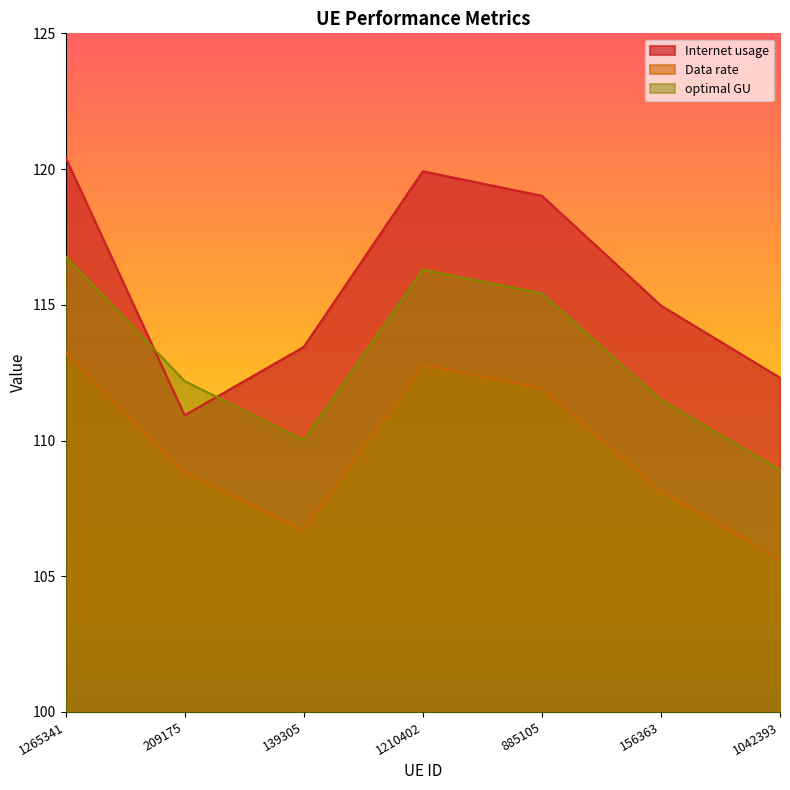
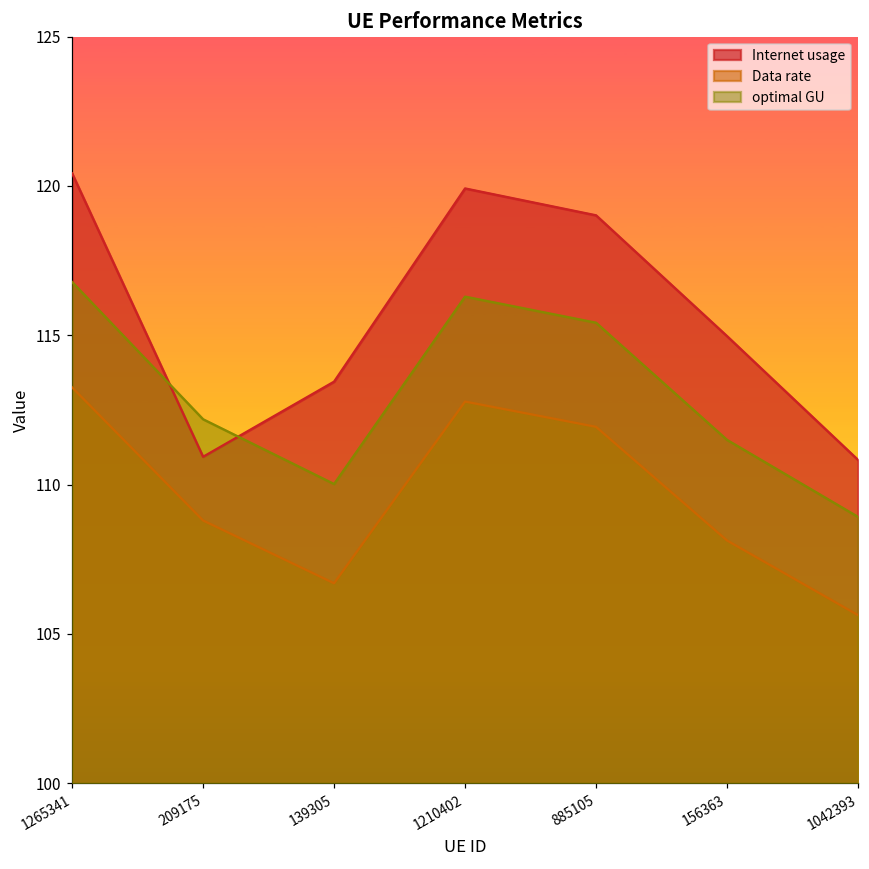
  {
    "Internet usage": {
      "1265341": 120.4,
      "209175": 110.9,
      "139305": 113.4,
      "1210402": 119.9,
      "885105": 119.0,
      "156363": 115.0,
-     "1042393": 112.3
+     "1042393": 110.8
    },
    "Data rate": {
      "1265341": 113.3,
      "209175": 108.8,
      "139305": 106.7,
      "1210402": 112.8,
      "885105": 111.9,
      "156363": 108.1,
      "1042393": 105.6
    },
    "optimal GU": {
      "1265341": 116.8,
      "209175": 112.2,
      "139305": 110.0,
      "1210402": 116.3,
      "885105": 115.4,
      "156363": 111.5,
      "1042393": 108.9
    }
  }
